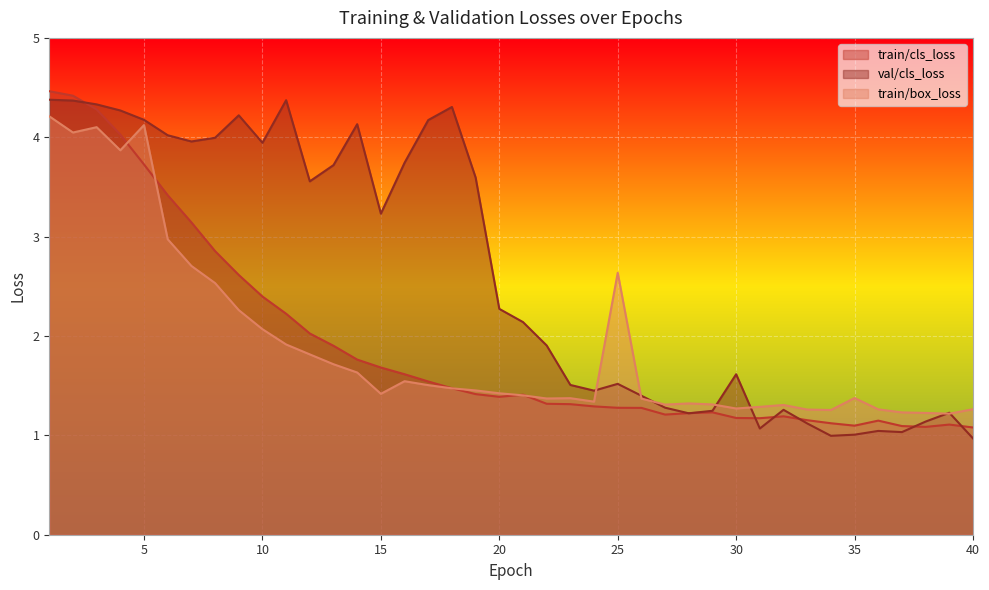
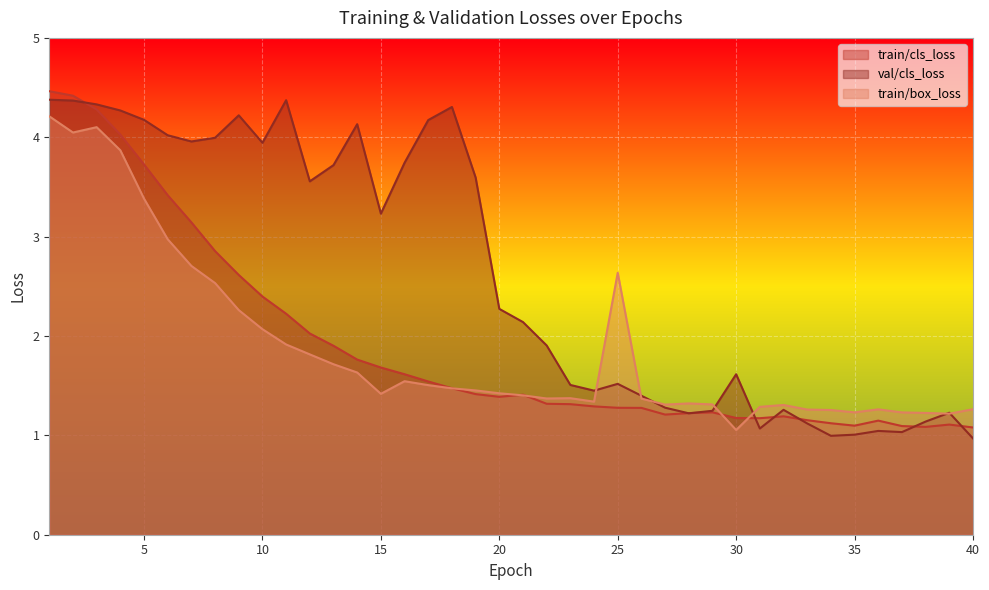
  {
    "train/box_loss": {
-     "5": 4.1,
+     "5": 3.4,
      "10": 2.1,
      "15": 1.4,
      "20": 1.4,
      "25": 2.6,
-     "30": 1.3,
-     "35": 1.4,
+     "30": 1.1,
+     "35": 1.2,
      "40": 1.3
    }
  }
